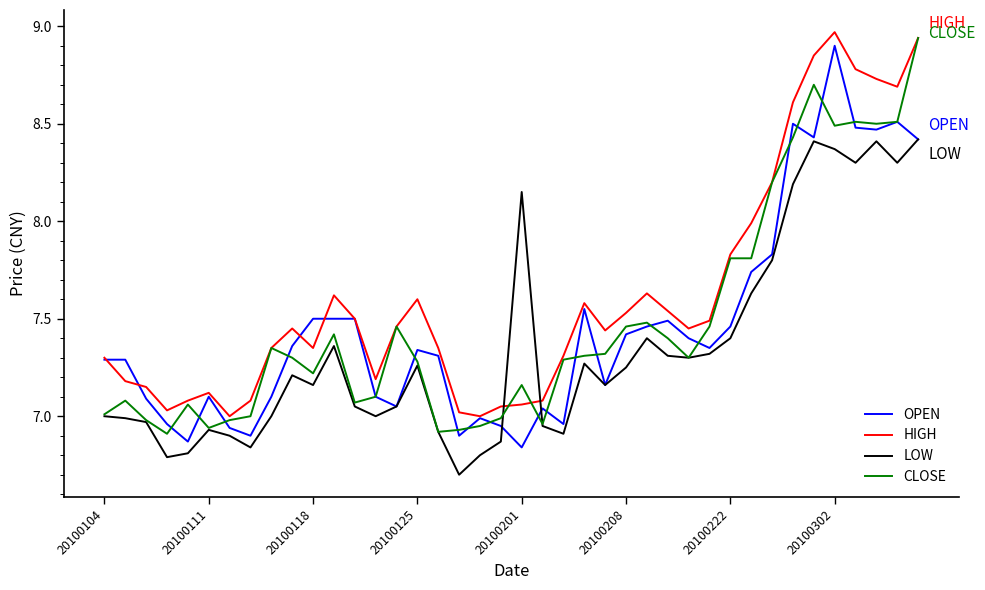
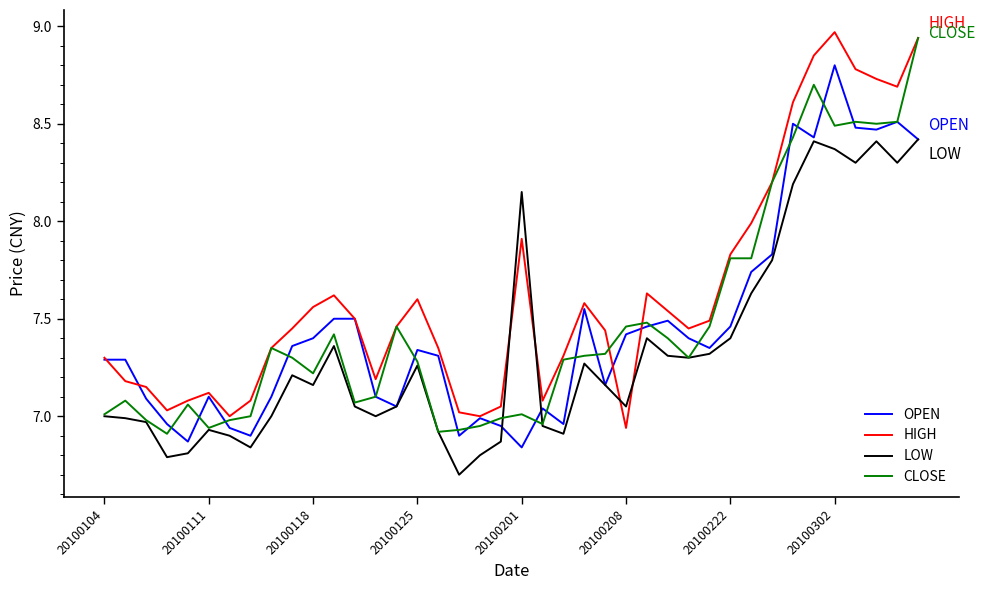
  {
    "OPEN": {
      "20100111": 7.1,
-     "20100118": 7.5,
+     "20100118": 7.4,
      "20100125": 7.34,
      "20100201": 6.84,
      "20100208": 7.42,
      "20100222": 7.46,
-     "20100302": 8.9
+     "20100302": 8.8
    },
    "HIGH": {
      "20100111": 7.12,
-     "20100118": 7.35,
+     "20100118": 7.56,
      "20100125": 7.60,
-     "20100201": 7.06,
-     "20100208": 7.53,
+     "20100201": 7.91,
+     "20100208": 6.94,
      "20100222": 7.83,
      "20100302": 8.97
    },
    "LOW": {
      "20100118": 7.16,
      "20100125": 7.26,
      "20100201": 8.15,
-     "20100208": 7.25,
+     "20100208": 7.05,
      "20100222": 7.40,
      "20100302": 8.37
    },
    "CLOSE": {
      "20100118": 7.22,
      "20100125": 7.28,
-     "20100201": 7.16,
+     "20100201": 7.01,
      "20100208": 7.46,
      "20100222": 7.81,
      "20100302": 8.49
    }
  }
